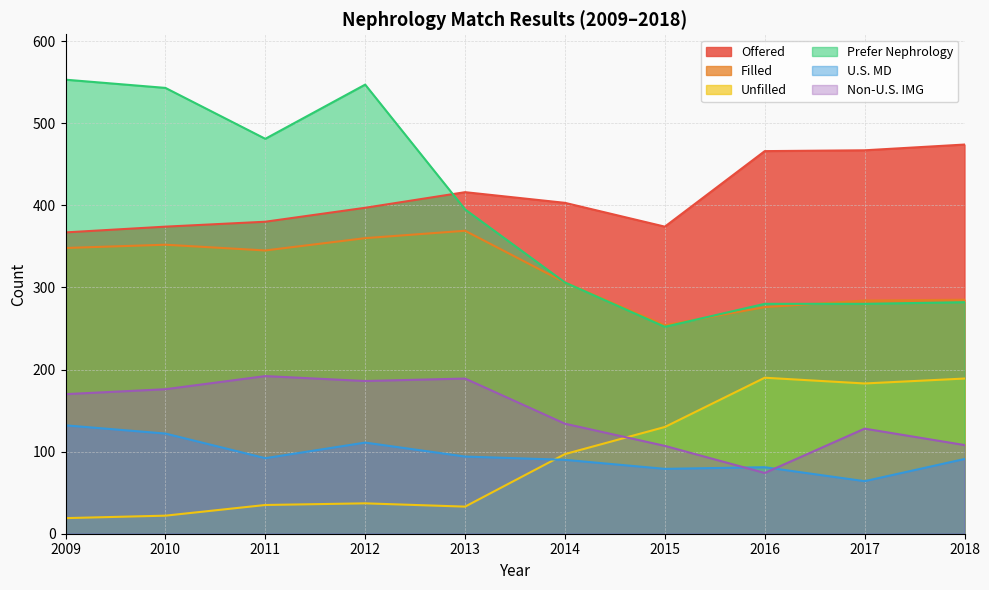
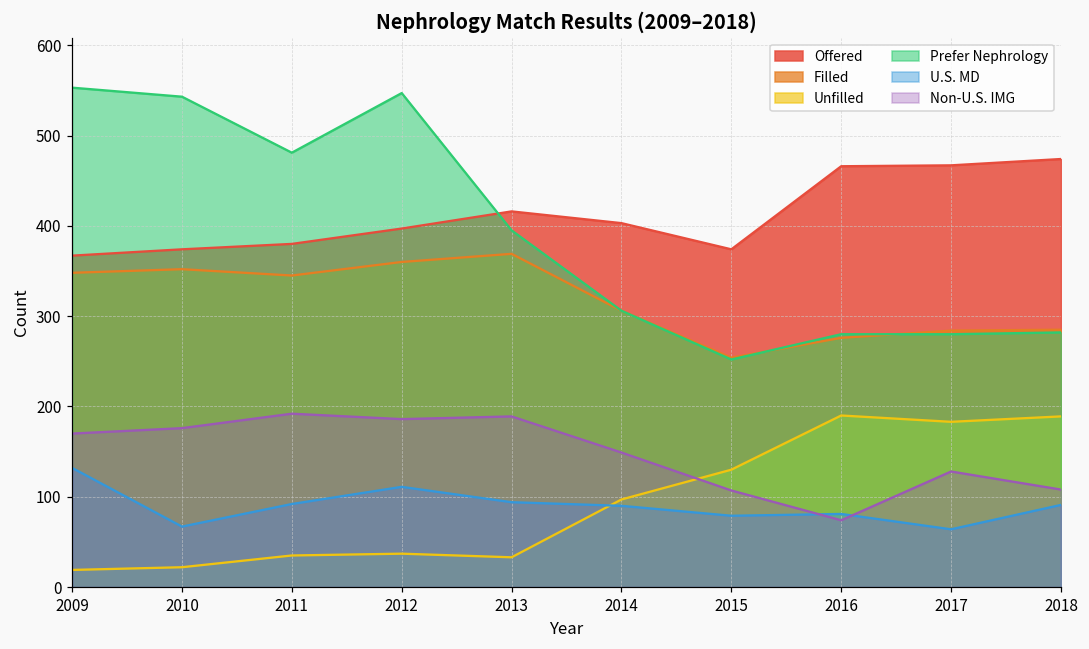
  {
    "Unfilled": {
      "2009": 20,
      "2010": 20,
      "2011": 40,
      "2012": 40,
      "2013": 30,
      "2014": 100,
      "2015": 130,
      "2016": 190,
      "2017": 180,
      "2018": 190
    },
    "Prefer Nephrology": {
      "2009": 550,
      "2010": 540,
      "2011": 480,
      "2012": 550,
      "2013": 400,
      "2016": 280,
      "2017": 280
    },
    "U.S. MD": {
      "2009": 130,
-     "2010": 120,
+     "2010": 70,
      "2011": 90,
      "2012": 110,
      "2013": 90,
      "2014": 90,
      "2015": 80,
      "2016": 80,
      "2017": 60,
      "2018": 90
    },
    "Non-U.S. IMG": {
      "2009": 170,
      "2010": 180,
      "2011": 190,
      "2012": 190,
      "2013": 190,
-     "2014": 130,
+     "2014": 150,
      "2015": 110,
      "2016": 70,
      "2017": 130,
      "2018": 110
    }
  }
